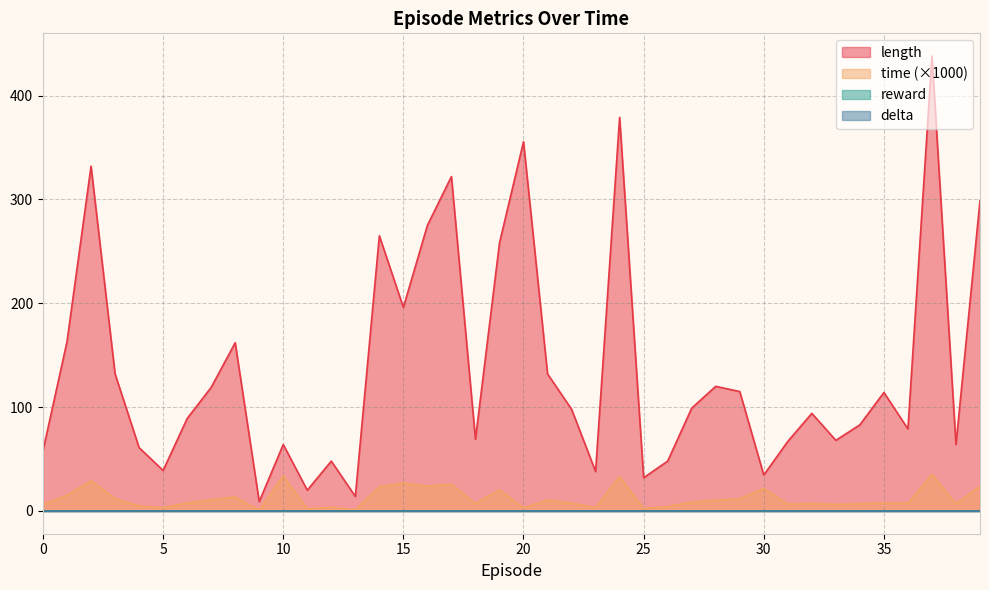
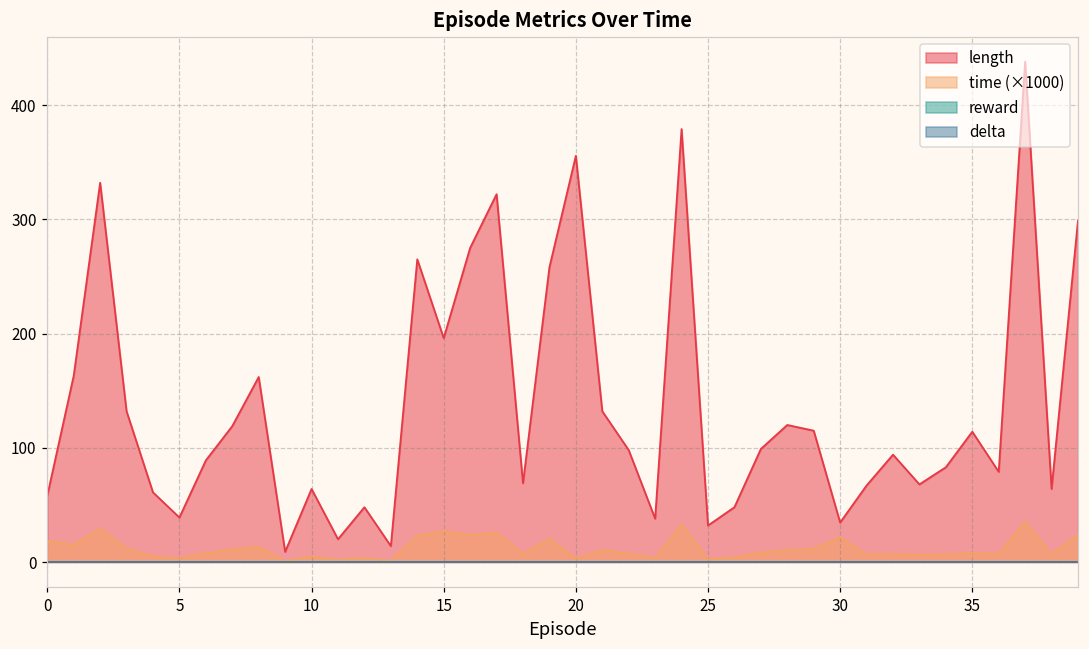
  {
    "length": {
      "0": 58,
      "5": 39,
      "10": 64,
      "15": 196,
      "20": 356,
      "25": 32,
      "30": 35,
      "35": 114
    },
    "time (×1000)": {
-     "0": 6,
+     "0": 19,
      "5": 3,
-     "10": 34,
+     "10": 5,
      "15": 27,
      "20": 3,
      "30": 22,
      "35": 8
    },
    "delta": {
      "0": 0,
      "5": 0,
      "10": 0,
      "15": 0,
      "20": 0,
      "30": 0,
      "35": 0
    }
  }
